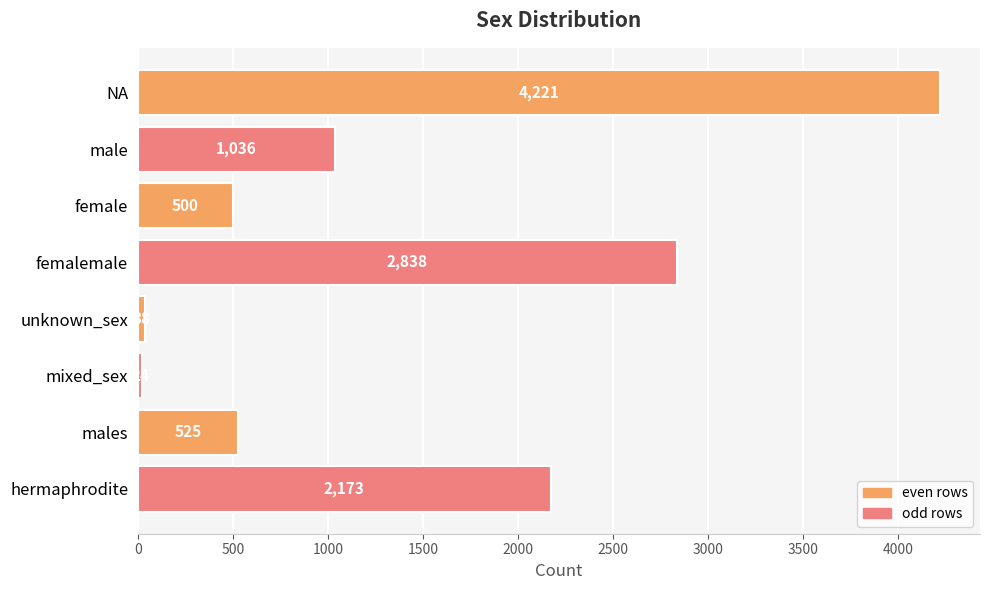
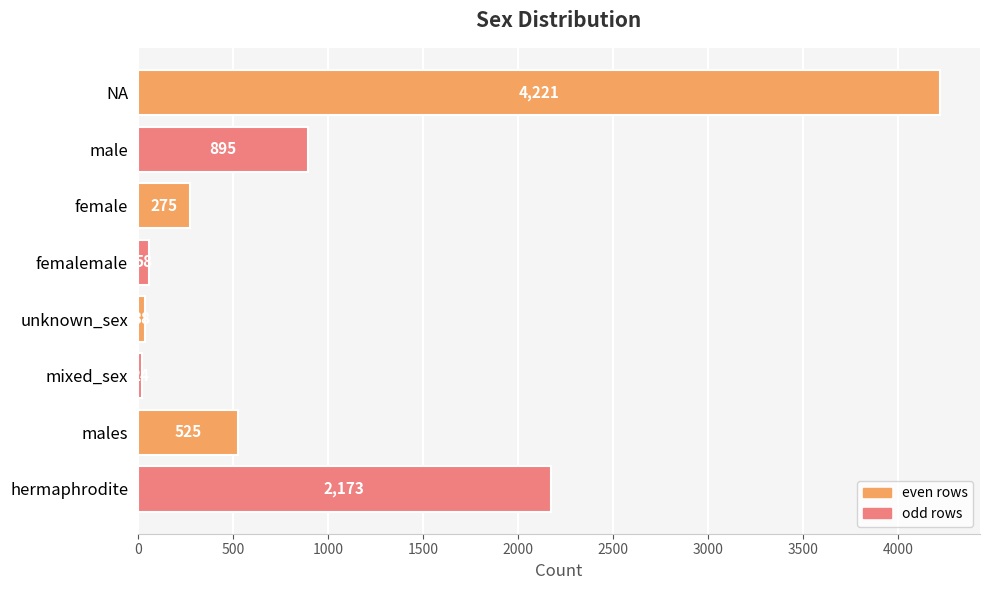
  {
    "NA": "4,221",
-   "male": "1,036",
-   "female": "500",
-   "femalemale": "2840",
+   "male": "895",
+   "female": "275",
+   "femalemale": "60",
    "males": "525",
    "hermaphrodite": "2,173"
  }
